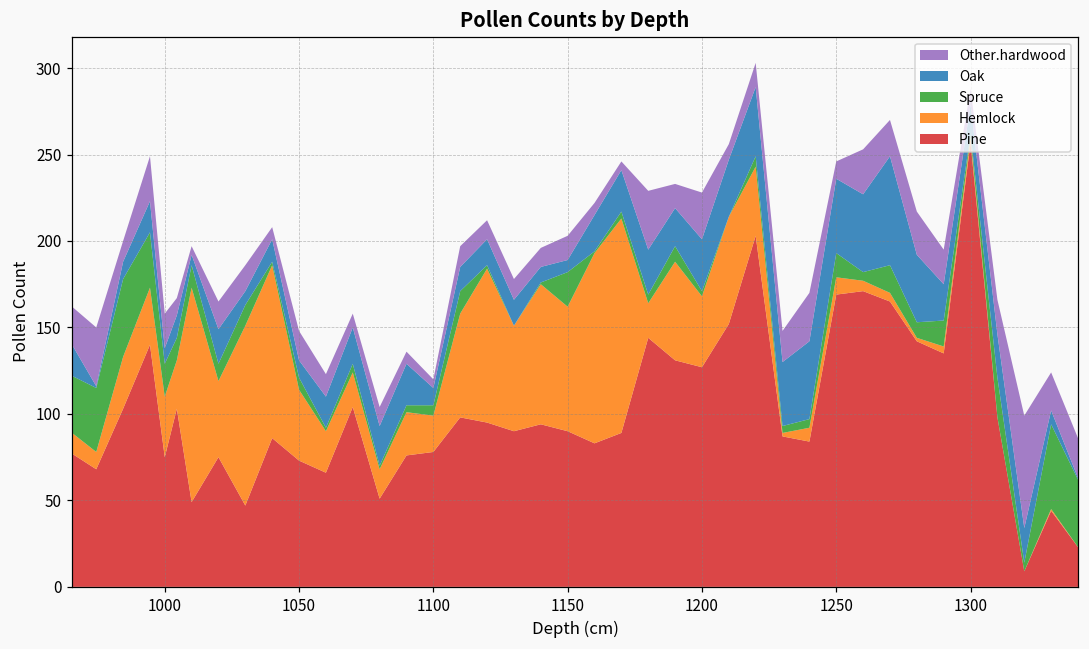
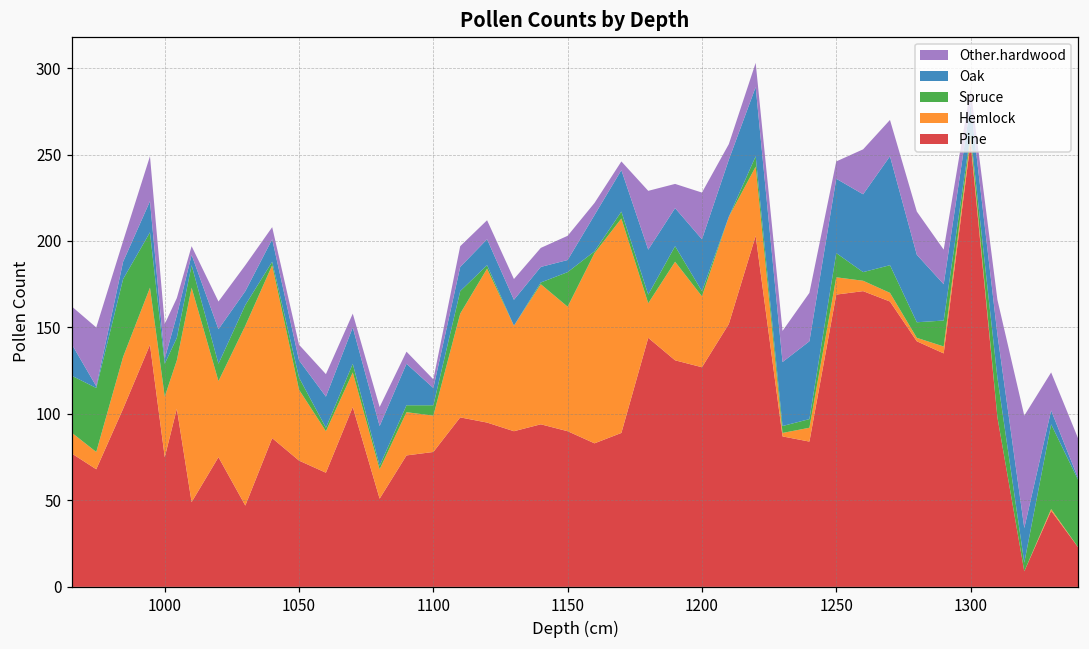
  {
    "Pine": {
      "1000": 75,
      "1050": 73,
      "1100": 78,
      "1150": 90,
      "1200": 127,
      "1250": 169
    },
    "Hemlock": {
      "1000": 35,
      "1050": 41,
      "1100": 21,
      "1150": 72,
      "1200": 41,
      "1250": 10
    },
    "Spruce": {
      "1000": 19,
      "1050": 7,
      "1100": 6,
      "1150": 20,
      "1200": 3,
      "1250": 14
    },
    "Oak": {
-     "1000": 9,
+     "1000": 3,
      "1050": 10,
      "1100": 10,
      "1150": 7,
      "1200": 30,
      "1250": 43
    },
    "Other.hardwood": {
      "1000": 20,
-     "1050": 17,
+     "1050": 9,
      "1100": 5,
      "1150": 14,
      "1200": 27,
      "1250": 10
    }
  }
